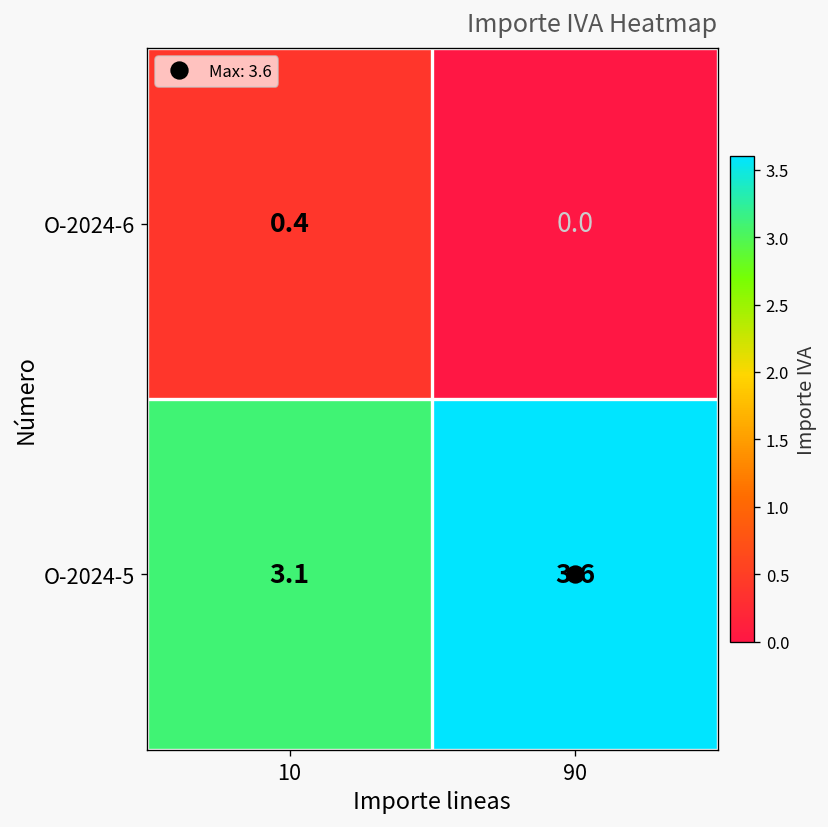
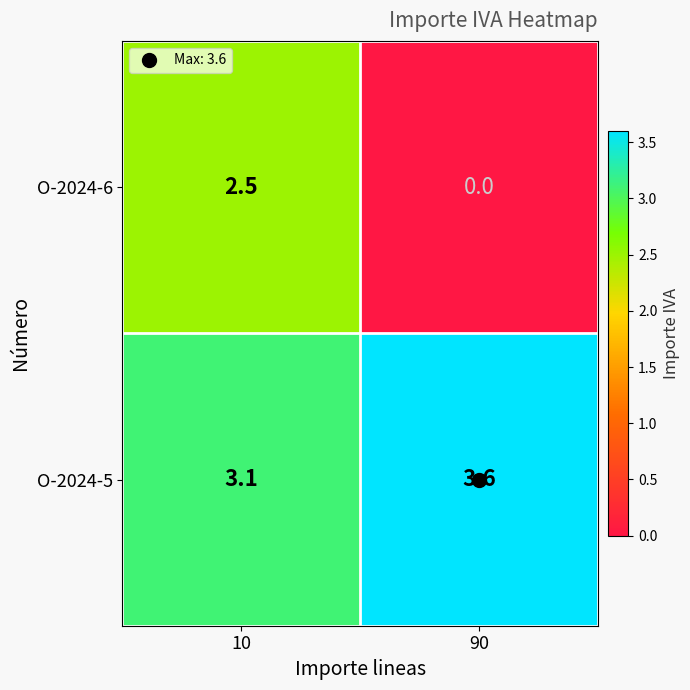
  {
    "O-2024-6": {
-     "10": 0.4,
+     "10": 2.5,
      "90": 0.0
    },
    "O-2024-5": {
      "10": 3.1
    }
  }
